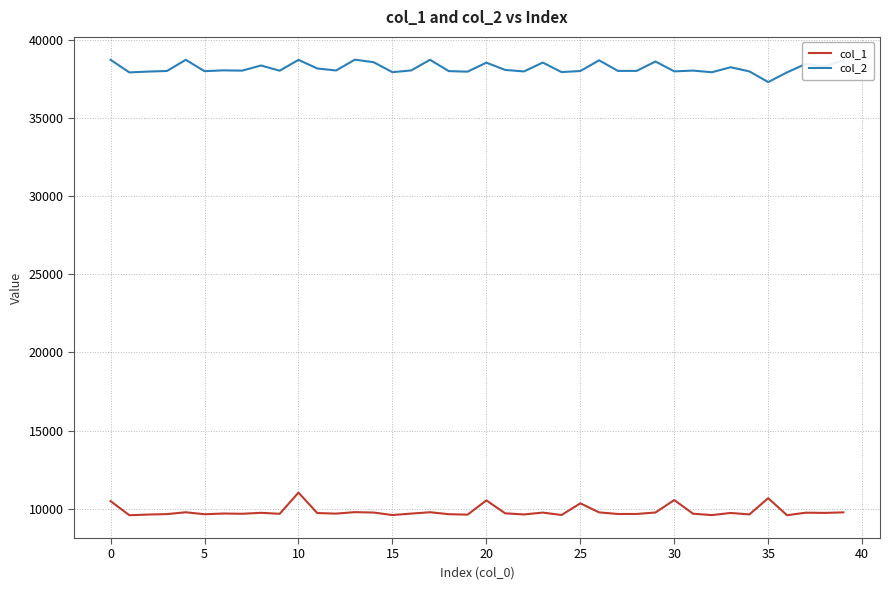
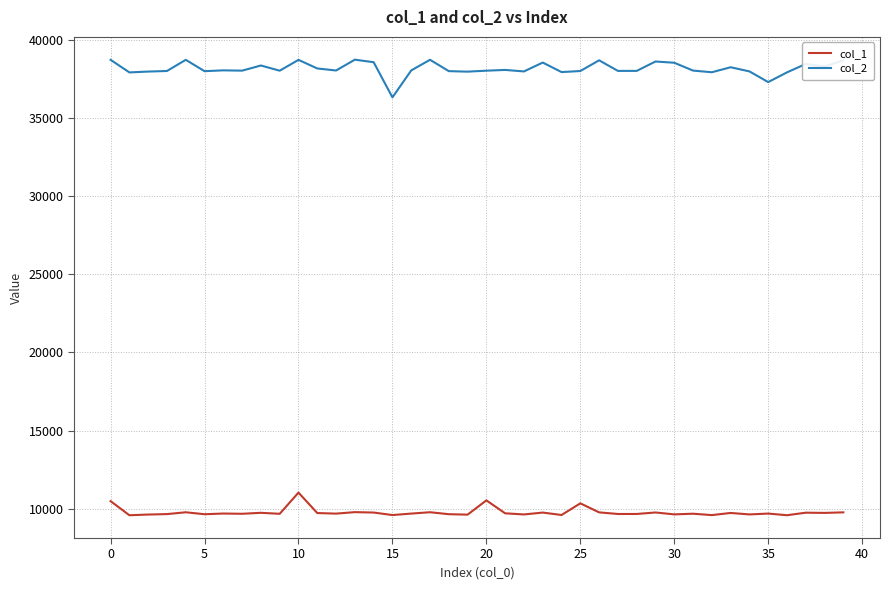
  {
    "col_1": {
      "0": 10500,
      "5": 9700,
      "10": 11000,
      "15": 9600,
      "20": 10500,
      "25": 10400,
-     "30": 10600,
-     "35": 10700
+     "30": 9600,
+     "35": 9700
    },
    "col_2": {
      "0": 38700,
      "5": 38000,
      "10": 38700,
-     "15": 37900,
-     "20": 38500,
+     "15": 36300,
+     "20": 38000,
      "25": 38000,
-     "30": 38000,
+     "30": 38500,
      "35": 37300
    }
  }
